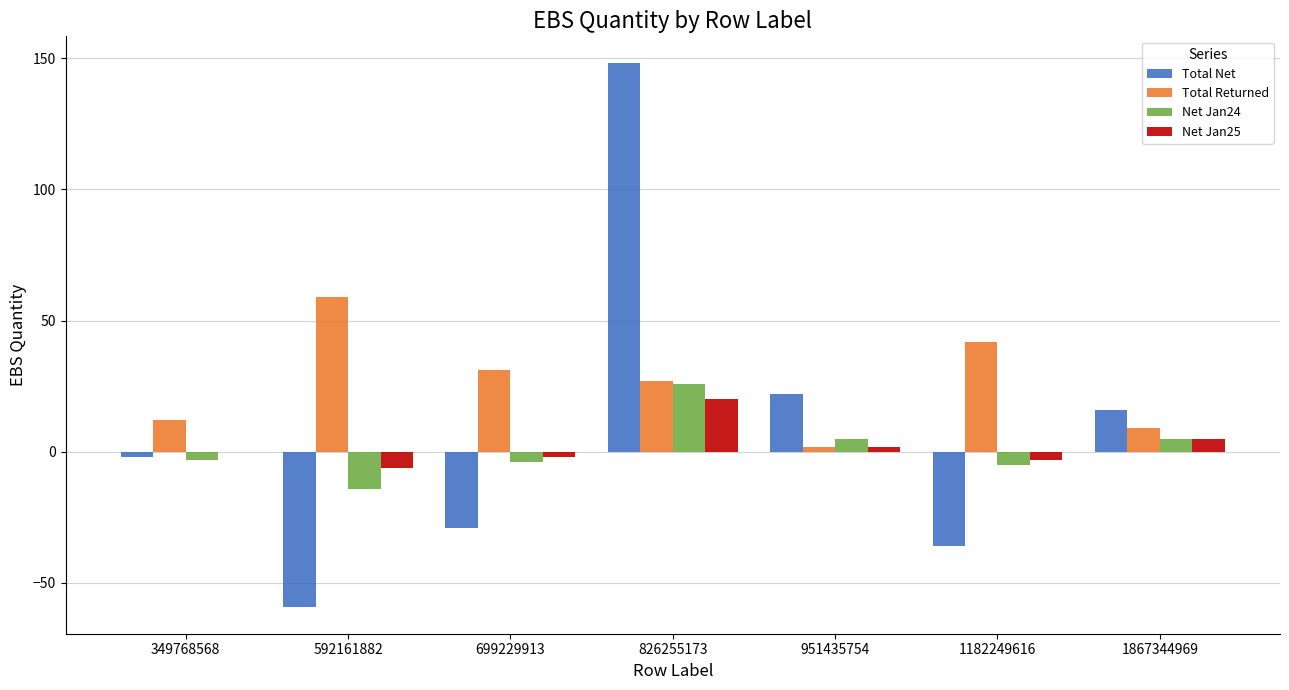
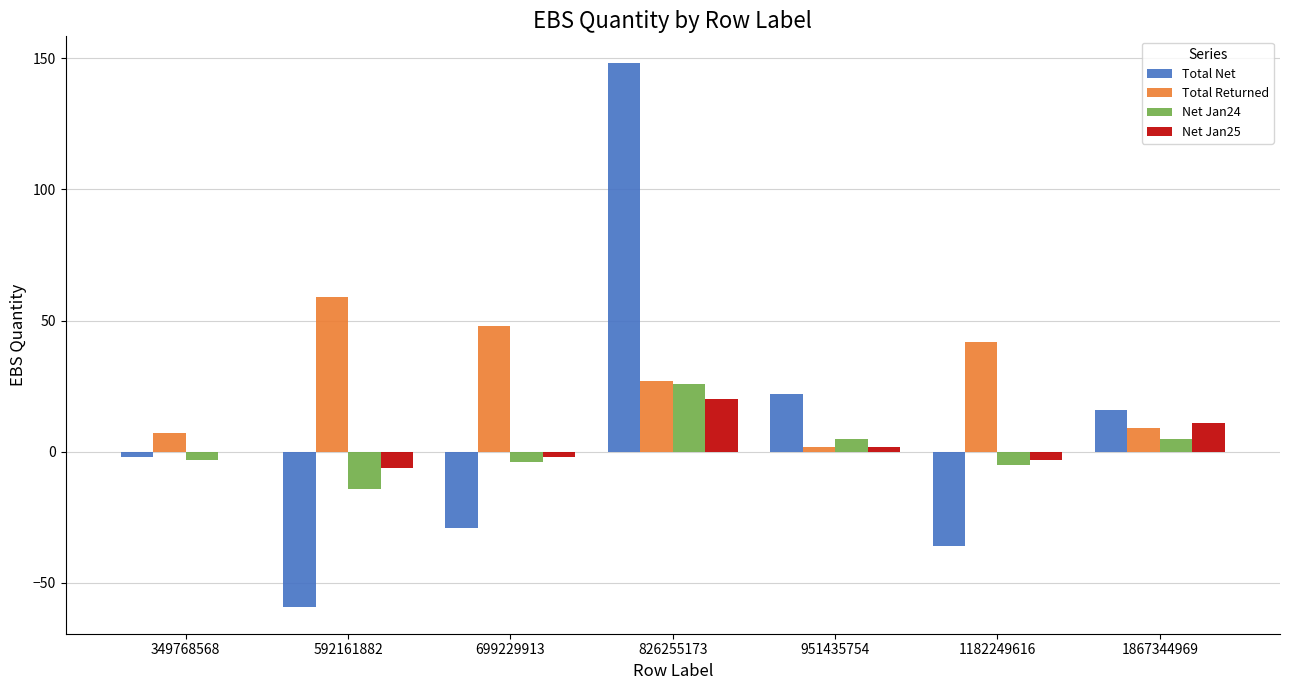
  {
    "Total Net": {
      "349768568": -2,
      "592161882": -59,
      "699229913": -29,
      "826255173": 148,
      "951435754": 22,
      "1182249616": -36,
      "1867344969": 16
    },
    "Total Returned": {
-     "349768568": 12,
+     "349768568": 7,
      "592161882": 59,
-     "699229913": 31,
+     "699229913": 48,
      "826255173": 27,
      "951435754": 2,
      "1182249616": 42,
      "1867344969": 9
    },
    "Net Jan24": {
      "349768568": -3,
      "592161882": -14,
      "699229913": -4,
      "826255173": 26,
      "951435754": 5,
      "1182249616": -5,
      "1867344969": 5
    },
    "Net Jan25": {
      "349768568": 0,
      "592161882": -6,
      "699229913": -2,
      "826255173": 20,
      "951435754": 2,
      "1182249616": -3,
-     "1867344969": 5
+     "1867344969": 11
    }
  }
